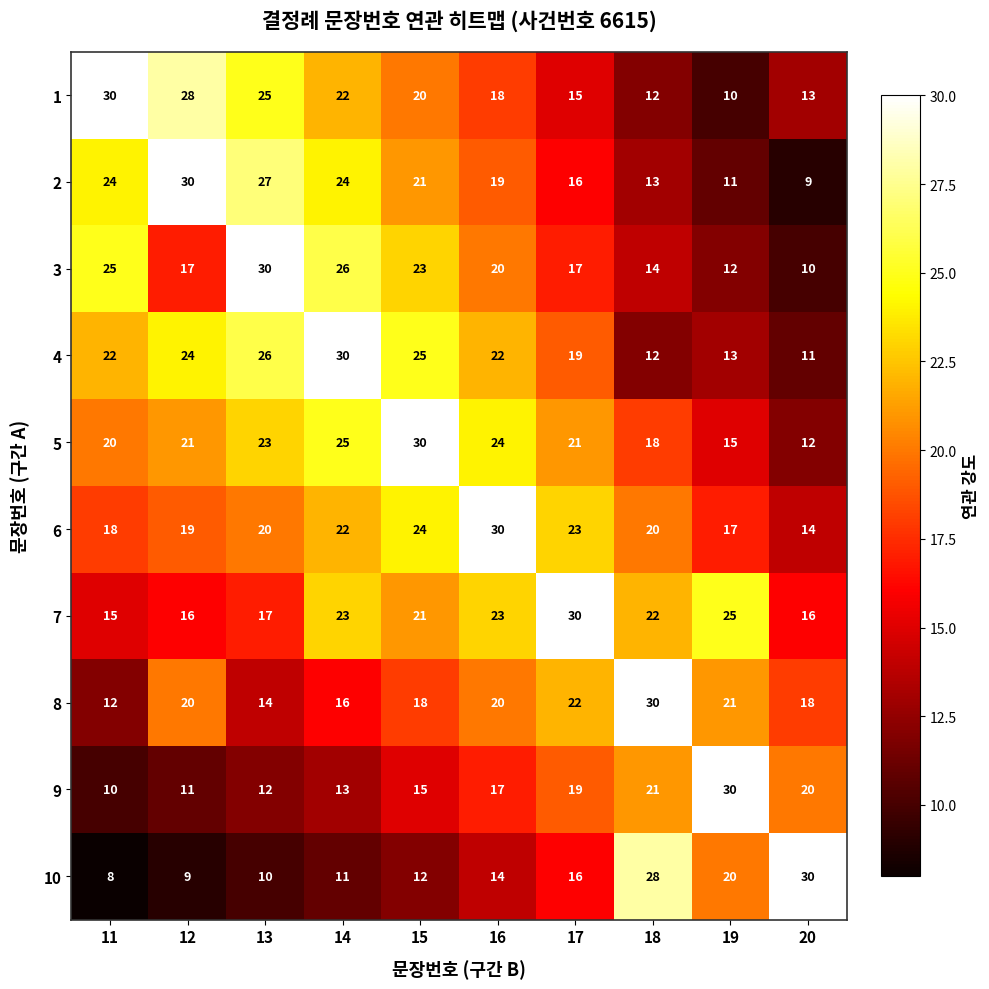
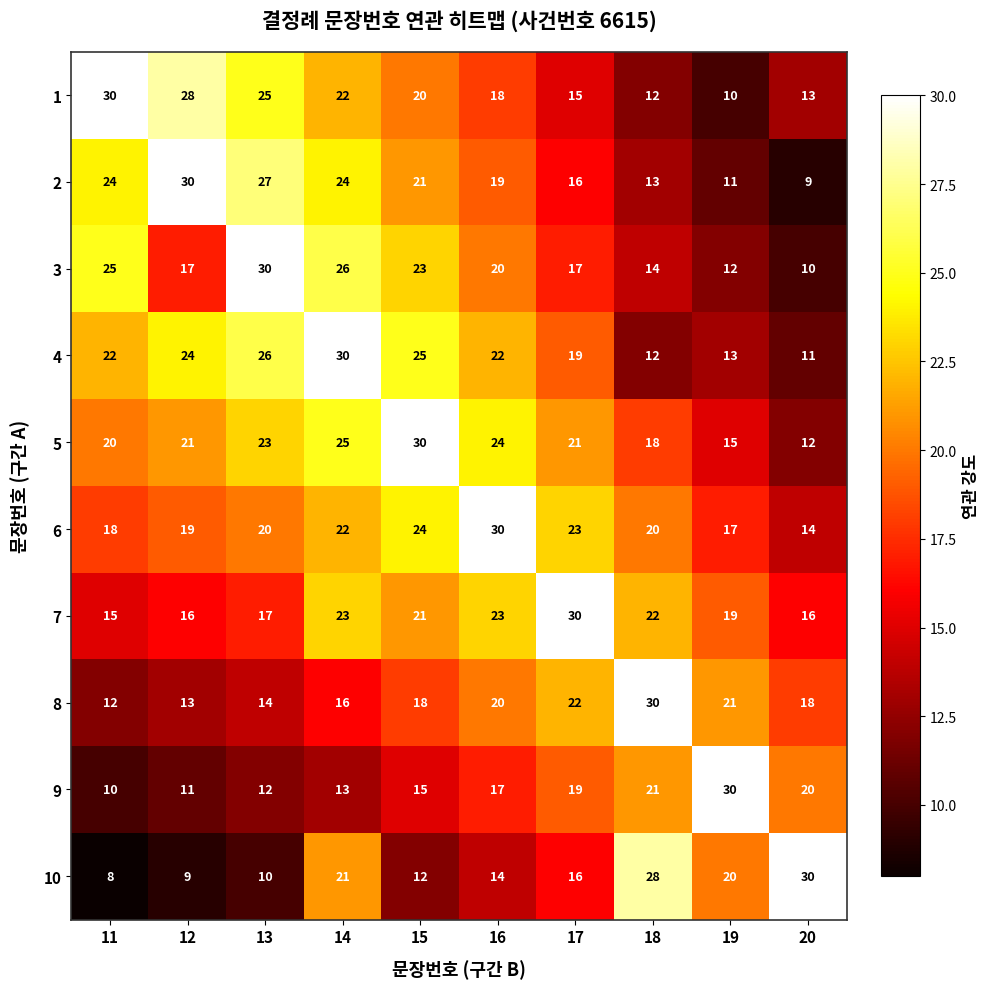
  {
    "1": {
      "11": 30,
      "12": 28,
      "13": 25,
      "14": 22,
      "15": 20,
      "16": 18,
      "17": 15,
      "18": 12,
      "19": 10,
      "20": 13
    },
    "2": {
      "11": 24,
      "12": 30,
      "13": 27,
      "14": 24,
      "15": 21,
      "16": 19,
      "17": 16,
      "18": 13,
      "19": 11,
      "20": 9
    },
    "3": {
      "11": 25,
      "12": 17,
      "13": 30,
      "14": 26,
      "15": 23,
      "16": 20,
      "17": 17,
      "18": 14,
      "19": 12,
      "20": 10
    },
    "4": {
      "11": 22,
      "12": 24,
      "13": 26,
      "14": 30,
      "15": 25,
      "16": 22,
      "17": 19,
      "18": 12,
      "19": 13,
      "20": 11
    },
    "5": {
      "11": 20,
      "12": 21,
      "13": 23,
      "14": 25,
      "15": 30,
      "16": 24,
      "17": 21,
      "18": 18,
      "19": 15,
      "20": 12
    },
    "6": {
      "11": 18,
      "12": 19,
      "13": 20,
      "14": 22,
      "15": 24,
      "16": 30,
      "17": 23,
      "18": 20,
      "19": 17,
      "20": 14
    },
    "7": {
      "11": 15,
      "12": 16,
      "13": 17,
      "14": 23,
      "15": 21,
      "16": 23,
      "17": 30,
      "18": 22,
-     "19": 25,
+     "19": 19,
      "20": 16
    },
    "8": {
      "11": 12,
-     "12": 20,
+     "12": 13,
      "13": 14,
      "14": 16,
      "15": 18,
      "16": 20,
      "17": 22,
      "18": 30,
      "19": 21,
      "20": 18
    },
    "9": {
      "11": 10,
      "12": 11,
      "13": 12,
      "14": 13,
      "15": 15,
      "16": 17,
      "17": 19,
      "18": 21,
      "19": 30,
      "20": 20
    },
    "10": {
      "11": 8,
      "12": 9,
      "13": 10,
-     "14": 11,
+     "14": 21,
      "15": 12,
      "16": 14,
      "17": 16,
      "18": 28,
      "19": 20,
      "20": 30
    }
  }
